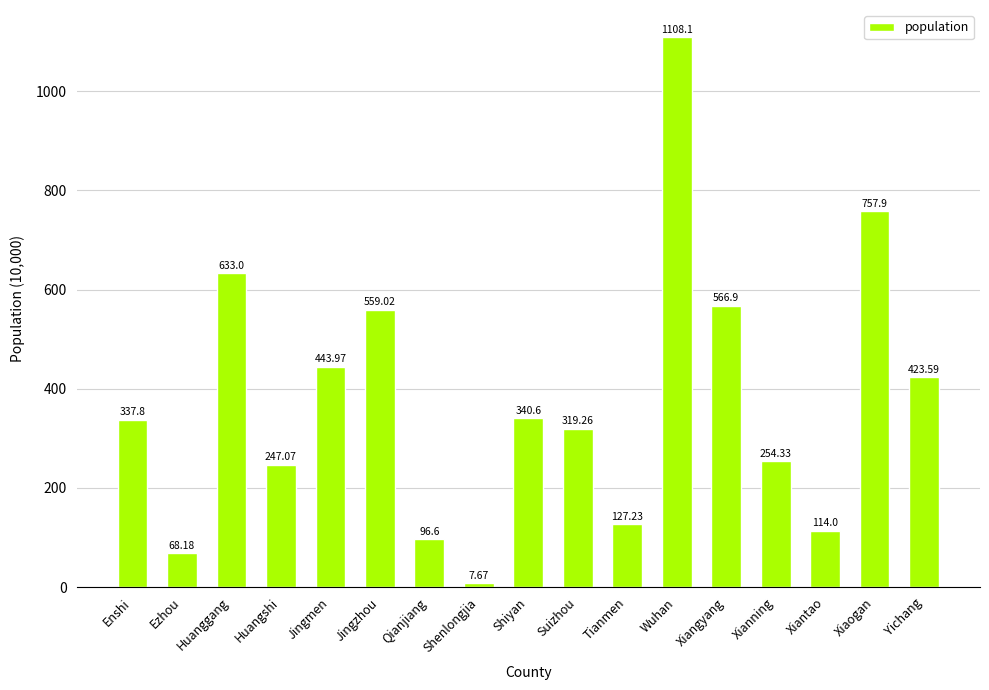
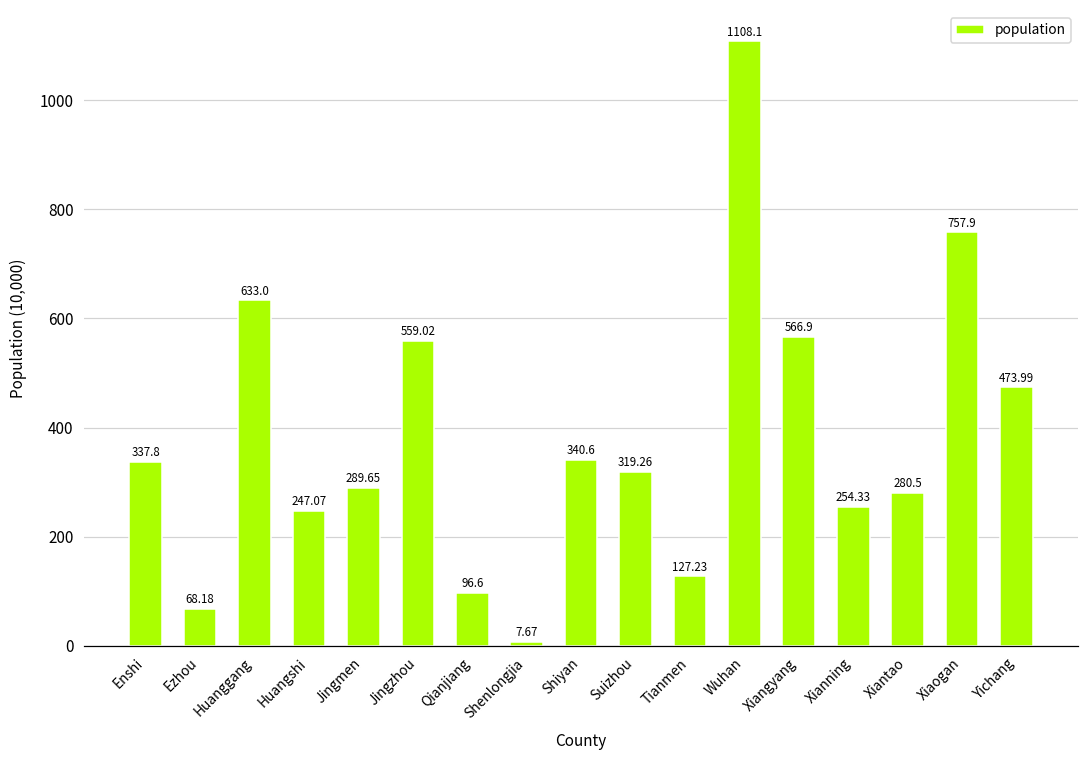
  {
    "Enshi": 337.8,
    "Ezhou": 68.18,
    "Huanggang": 633.0,
    "Huangshi": 247.07,
-   "Jingmen": 443.97,
+   "Jingmen": 289.65,
    "Jingzhou": 559.02,
    "Qianjiang": 96.6,
    "Shenlongjia": 7.67,
    "Shiyan": 340.6,
    "Suizhou": 319.26,
    "Tianmen": 127.23,
    "Wuhan": 1108.1,
    "Xiangyang": 566.9,
    "Xianning": 254.33,
-   "Xiantao": 114.0,
+   "Xiantao": 280.5,
    "Xiaogan": 757.9,
-   "Yichang": 423.59
+   "Yichang": 473.99
  }
